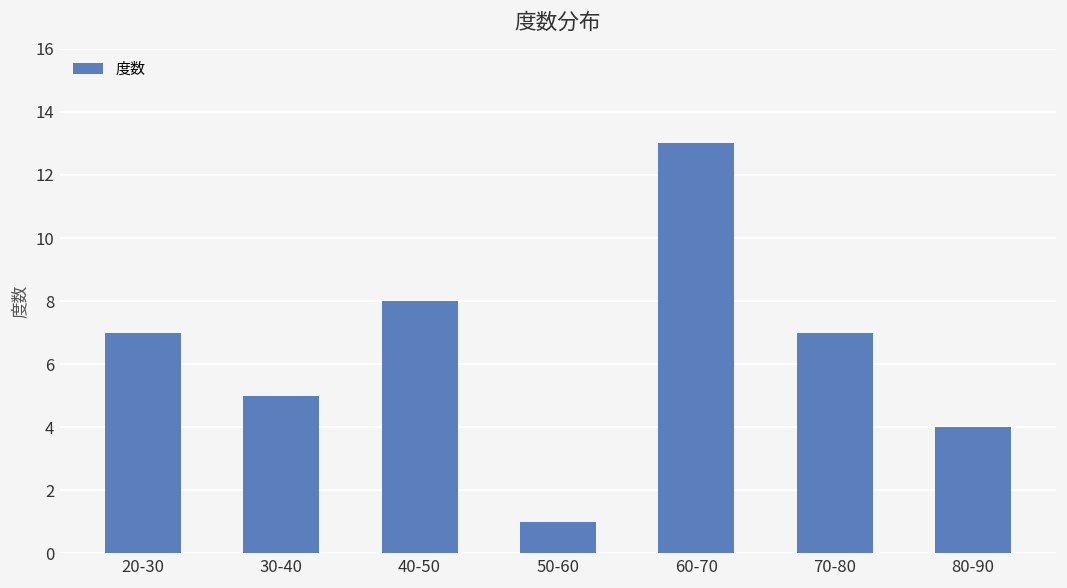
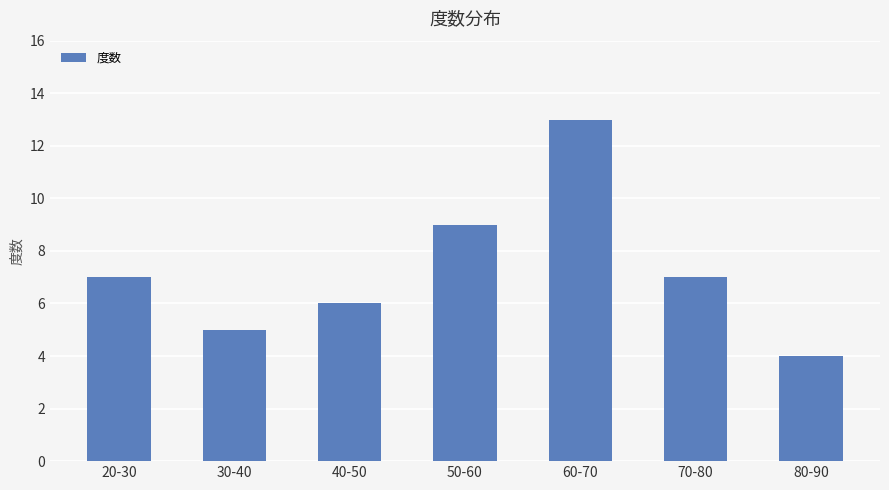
  {
    "20-30": 7,
    "30-40": 5,
-   "40-50": 8,
-   "50-60": 1,
+   "40-50": 6,
+   "50-60": 9,
    "60-70": 13,
    "70-80": 7,
    "80-90": 4
  }
